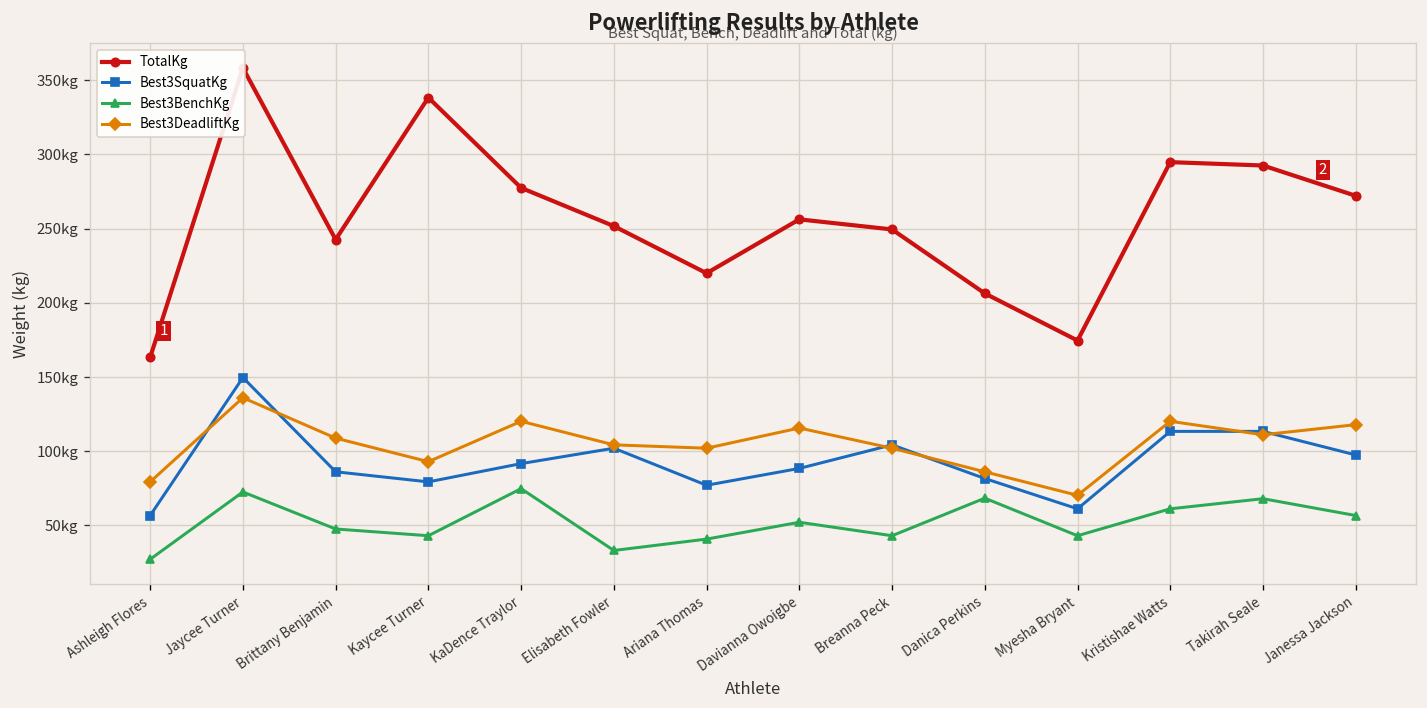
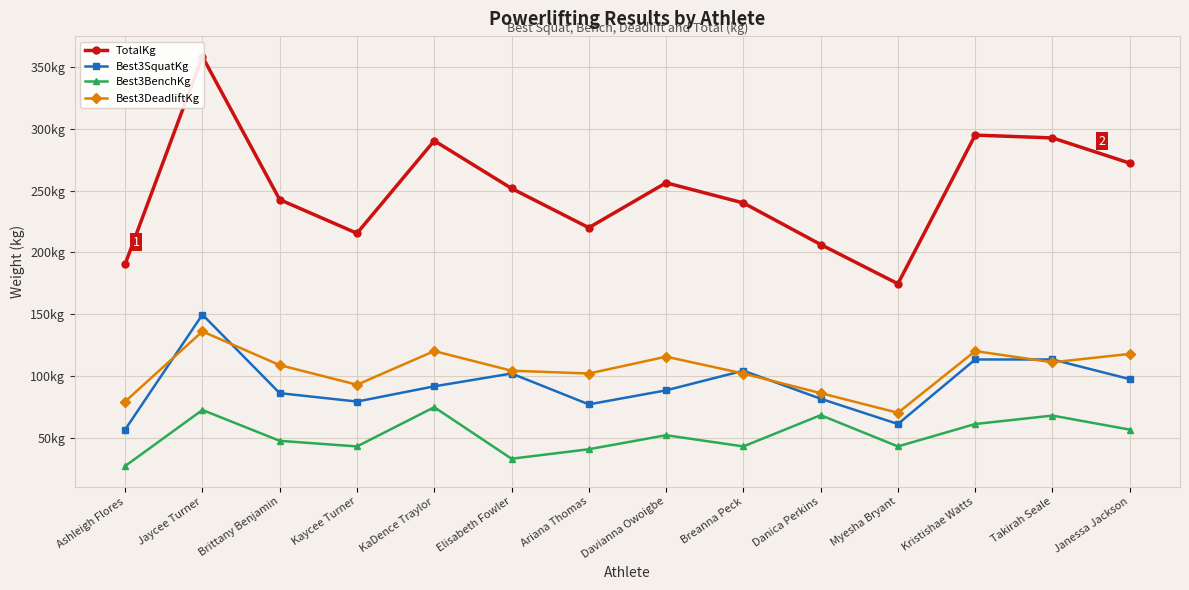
  {
    "TotalKg": {
-     "Ashleigh Flores": "163kg",
+     "Ashleigh Flores": "190kg",
      "Brittany Benjamin": "243kg",
-     "Kaycee Turner": "338kg",
-     "KaDence Traylor": "278kg",
+     "Kaycee Turner": "215kg",
+     "KaDence Traylor": "290kg",
      "Elisabeth Fowler": "252kg",
      "Ariana Thomas": "220kg",
      "Davianna Owoigbe": "256kg",
-     "Breanna Peck": "249kg",
+     "Breanna Peck": "240kg",
      "Danica Perkins": "206kg",
      "Myesha Bryant": "175kg",
      "Kristishae Watts": "295kg",
      "Takirah Seale": "293kg",
      "Janessa Jackson": "272kg"
    },
    "Best3SquatKg": {
      "Ashleigh Flores": "57kg",
      "Jaycee Turner": "150kg",
      "Brittany Benjamin": "86kg",
      "Kaycee Turner": "79kg",
      "KaDence Traylor": "92kg",
      "Elisabeth Fowler": "102kg",
      "Ariana Thomas": "77kg",
      "Davianna Owoigbe": "88kg",
      "Breanna Peck": "104kg",
      "Danica Perkins": "82kg",
      "Myesha Bryant": "61kg",
      "Kristishae Watts": "113kg",
      "Takirah Seale": "113kg",
      "Janessa Jackson": "98kg"
    },
    "Best3BenchKg": {
      "Ashleigh Flores": "27kg",
      "Jaycee Turner": "73kg",
      "Brittany Benjamin": "48kg",
      "Kaycee Turner": "43kg",
      "KaDence Traylor": "75kg",
      "Elisabeth Fowler": "33kg",
      "Ariana Thomas": "41kg",
      "Davianna Owoigbe": "52kg",
      "Breanna Peck": "43kg",
      "Danica Perkins": "68kg",
      "Myesha Bryant": "43kg",
      "Kristishae Watts": "61kg",
      "Takirah Seale": "68kg",
      "Janessa Jackson": "57kg"
    },
    "Best3DeadliftKg": {
      "Ashleigh Flores": "79kg",
      "Jaycee Turner": "136kg",
      "Brittany Benjamin": "109kg",
      "Kaycee Turner": "93kg",
      "KaDence Traylor": "120kg",
      "Elisabeth Fowler": "104kg",
      "Ariana Thomas": "102kg",
      "Davianna Owoigbe": "116kg",
      "Breanna Peck": "102kg",
      "Danica Perkins": "86kg",
      "Myesha Bryant": "70kg",
      "Kristishae Watts": "120kg",
      "Takirah Seale": "111kg",
      "Janessa Jackson": "118kg"
    }
  }
